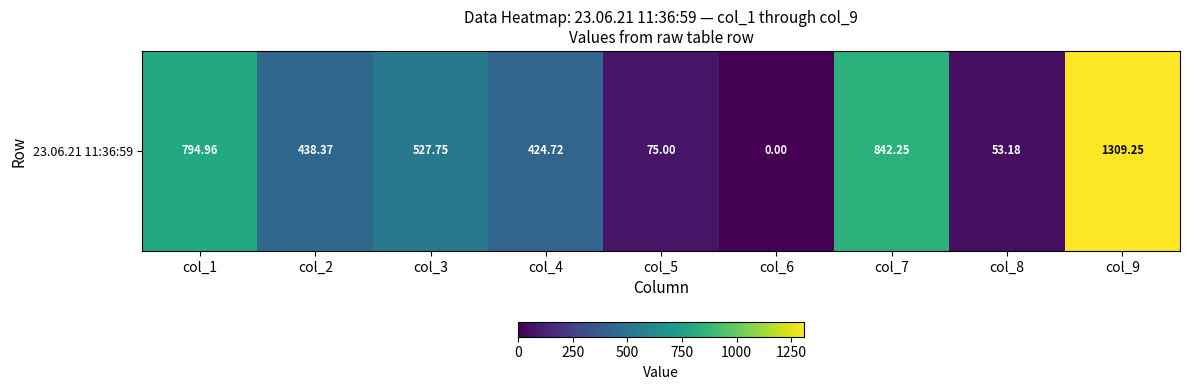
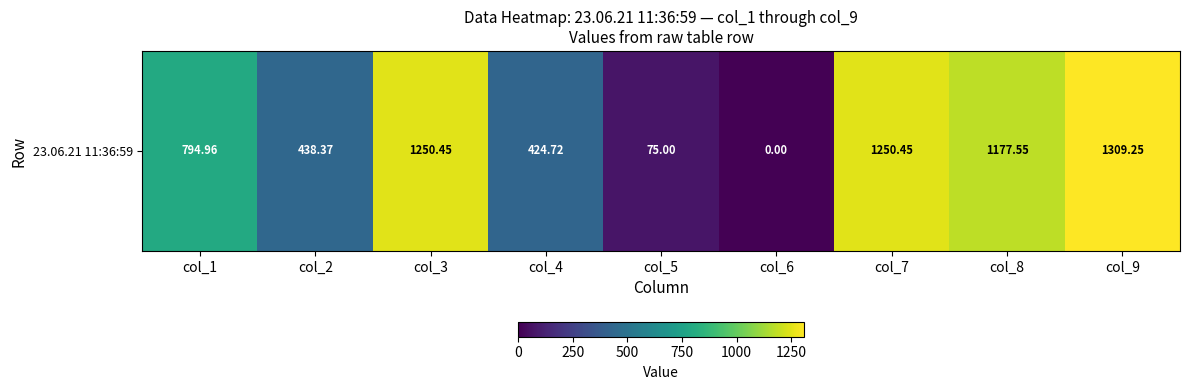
  {
    "23.06.21 11:36:59": {
      "col_1": 794.96,
      "col_2": 438.37,
-     "col_3": 527.75,
+     "col_3": 1250.45,
      "col_4": 424.72,
      "col_5": 75.00,
      "col_6": 0.00,
-     "col_7": 842.25,
-     "col_8": 53.18,
+     "col_7": 1250.45,
+     "col_8": 1177.55,
      "col_9": 1309.25
    }
  }
